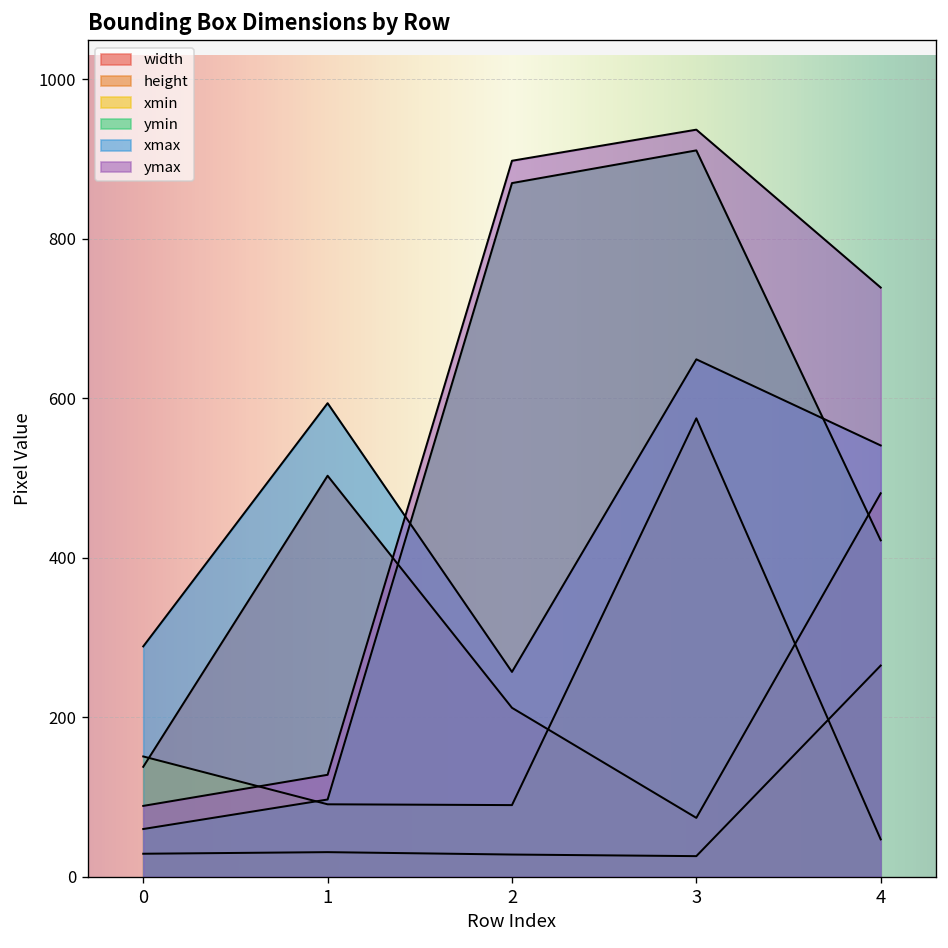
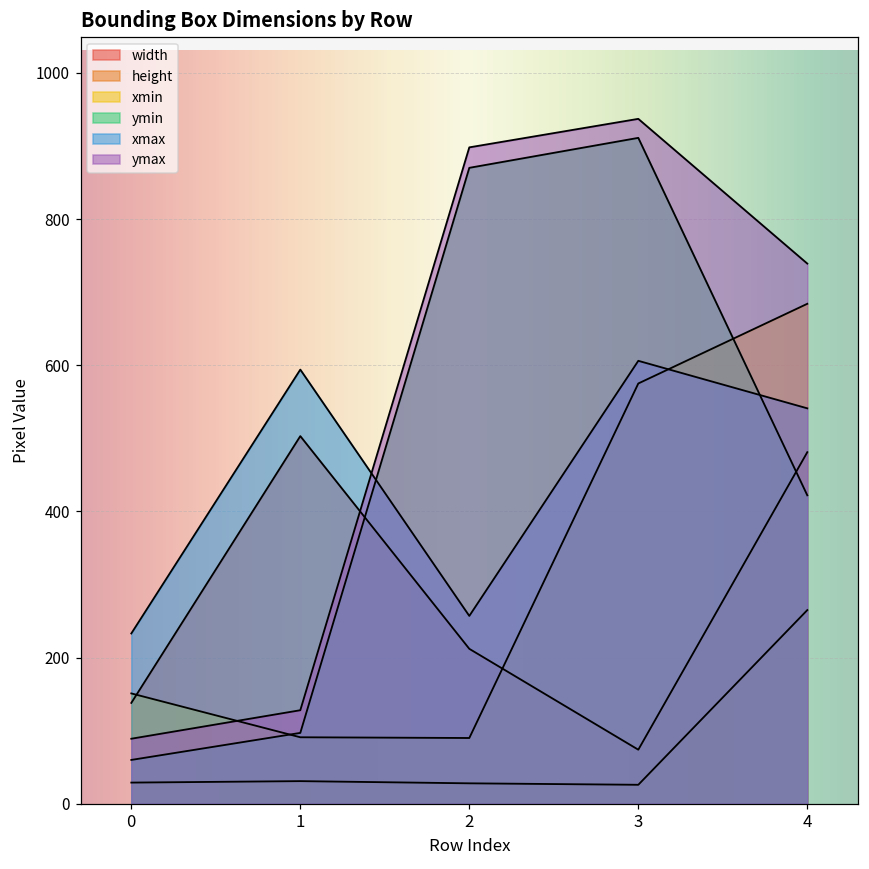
  {
    "xmin": {
      "0": 150,
      "1": 90,
      "2": 90,
      "3": 580,
-     "4": 50
+     "4": 680
    },
    "ymin": {
      "0": 60,
      "1": 100,
      "2": 870,
      "3": 910,
      "4": 420
    },
    "xmax": {
-     "0": 290,
+     "0": 230,
      "1": 590,
      "2": 260,
-     "3": 650,
+     "3": 610,
      "4": 540
    },
    "ymax": {
      "0": 90,
      "1": 130,
      "2": 900,
      "3": 940,
      "4": 740
    }
  }
